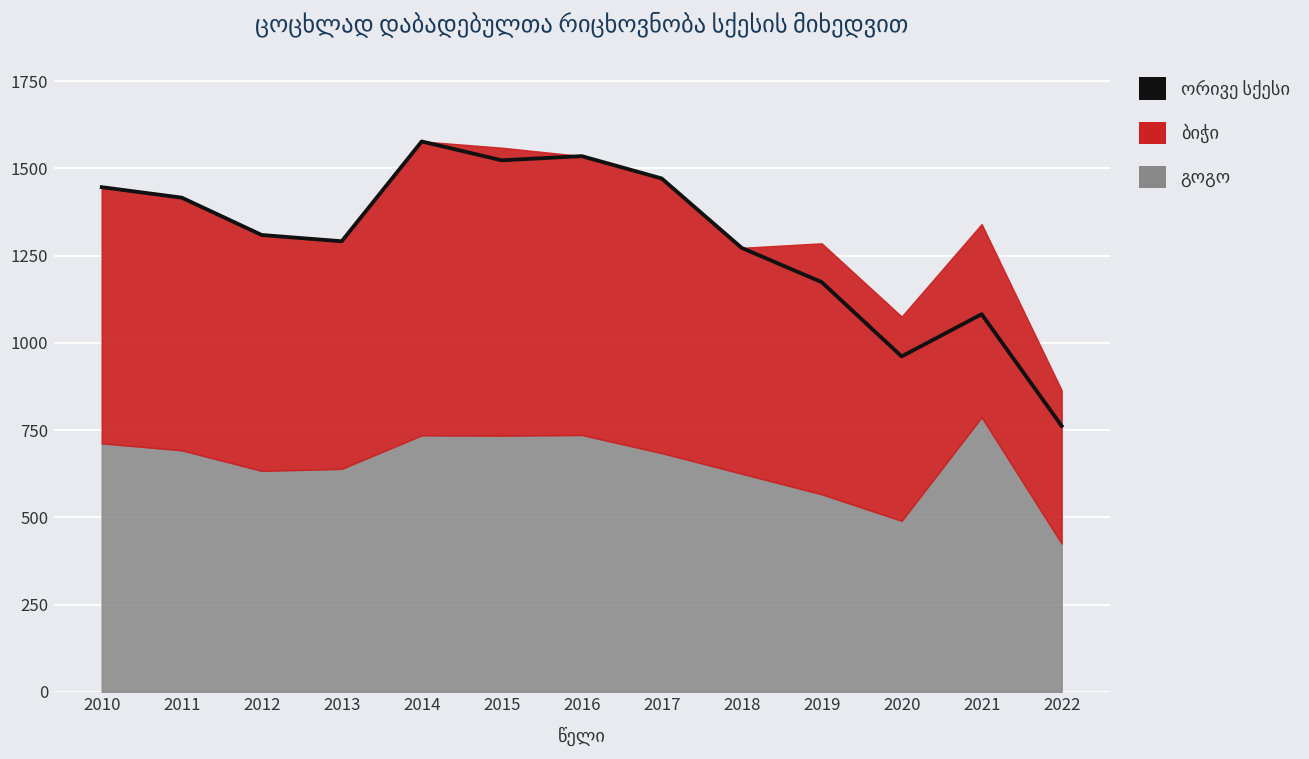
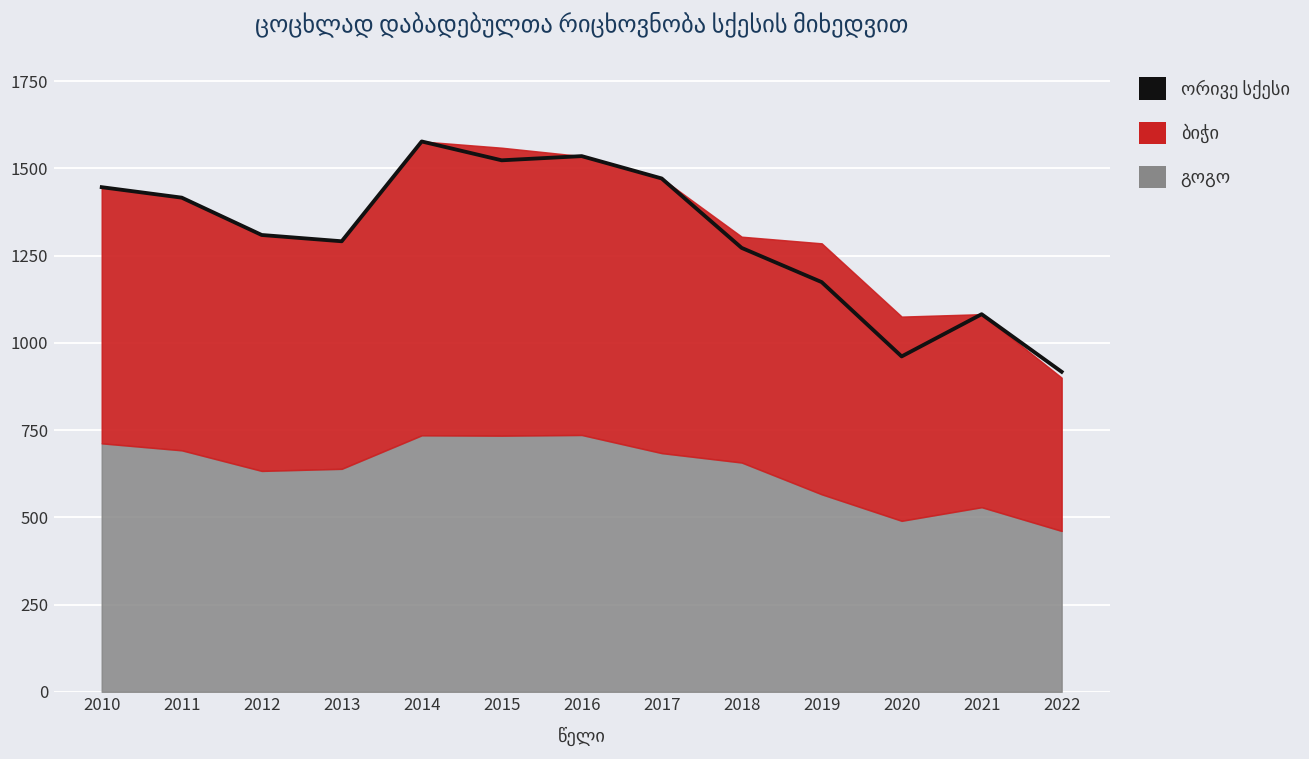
  {
    "გოგო": {
      "2010": 710,
      "2011": 690,
      "2012": 630,
      "2013": 640,
      "2014": 740,
      "2015": 730,
      "2016": 740,
      "2017": 680,
-     "2018": 630,
+     "2018": 660,
      "2019": 570,
      "2020": 490,
-     "2021": 790,
-     "2022": 430
+     "2021": 530,
+     "2022": 460
    },
    "ორივე სქესი": {
      "2015": 1520,
      "2019": 1170,
      "2020": 960,
-     "2022": 760
+     "2022": 920
    },
    "ბიჭი": {
      "2015": 830,
      "2019": 720,
      "2020": 590,
      "2022": 440
    }
  }
